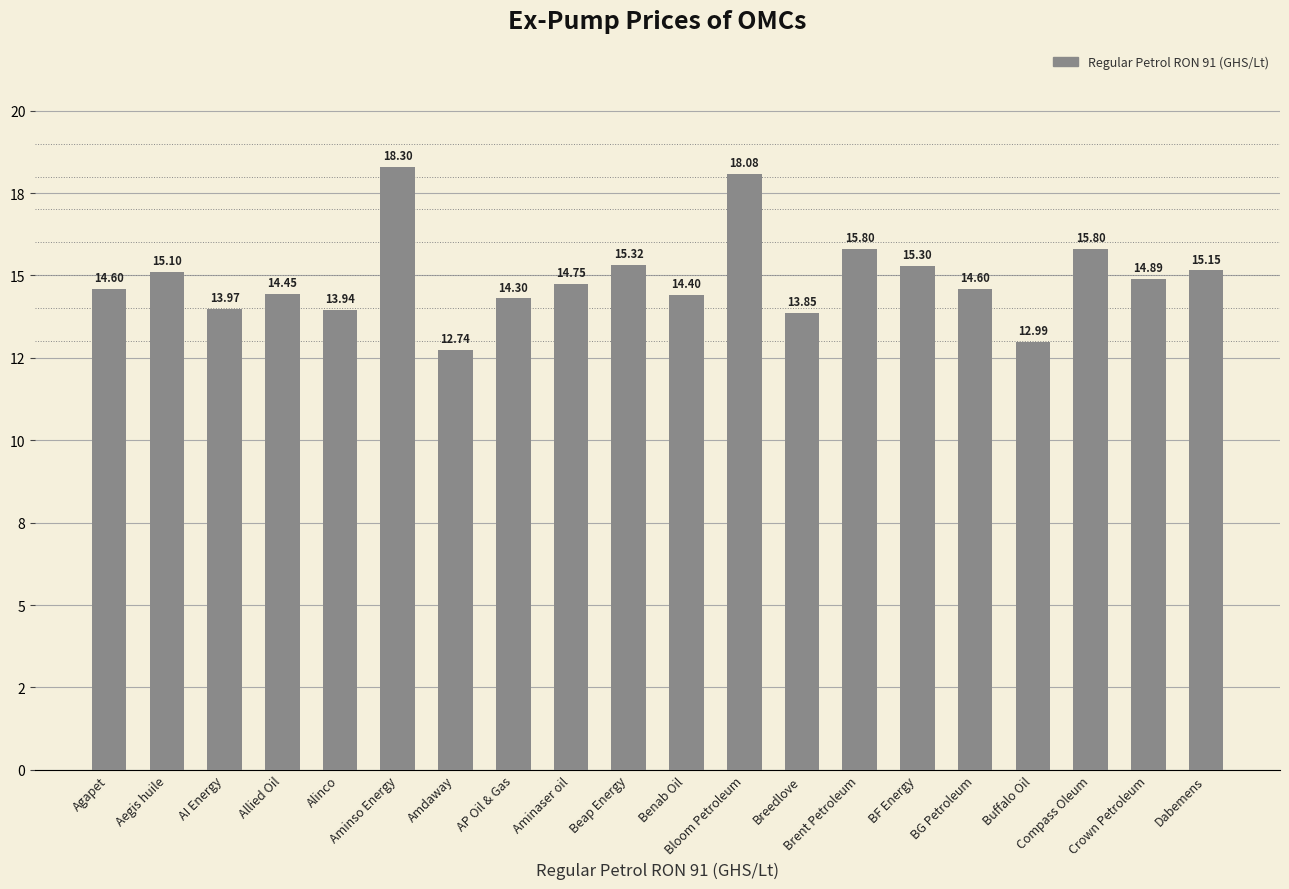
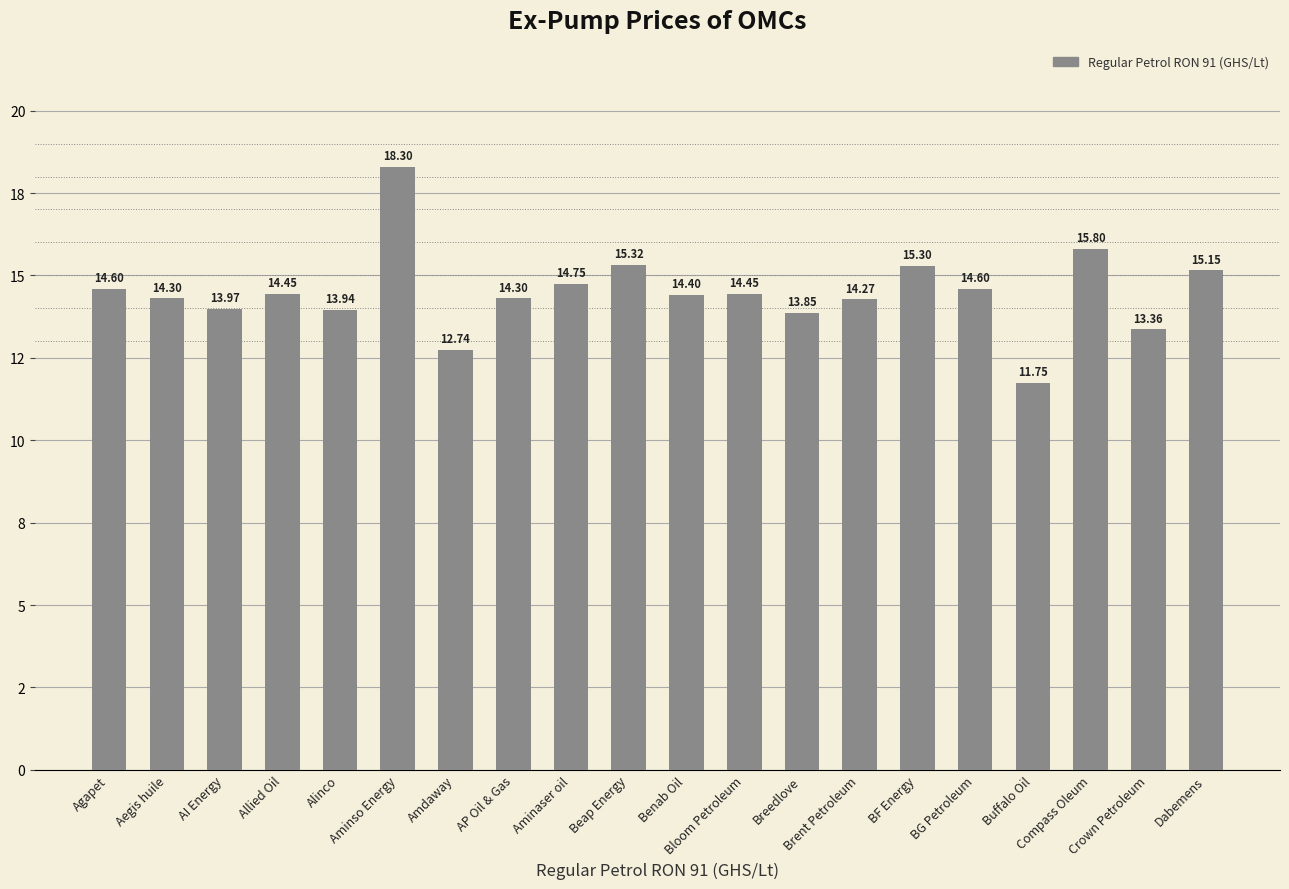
  {
    "Agapet": 14.60,
-   "Aegis huile": 15.10,
+   "Aegis huile": 14.30,
    "AI Energy": 13.97,
    "Allied Oil": 14.45,
    "Alinco": 13.94,
    "Aminso Energy": 18.30,
    "Amdaway": 12.74,
    "AP Oil & Gas": 14.30,
    "Aminaser oil": 14.75,
    "Beap Energy": 15.32,
    "Benab Oil": 14.40,
-   "Bloom Petroleum": 18.08,
+   "Bloom Petroleum": 14.45,
    "Breedlove": 13.85,
-   "Brent Petroleum": 15.80,
+   "Brent Petroleum": 14.27,
    "BF Energy": 15.30,
    "BG Petroleum": 14.60,
-   "Buffalo Oil": 12.99,
+   "Buffalo Oil": 11.75,
    "Compass Oleum": 15.80,
-   "Crown Petroleum": 14.89,
+   "Crown Petroleum": 13.36,
    "Dabemens": 15.15
  }
